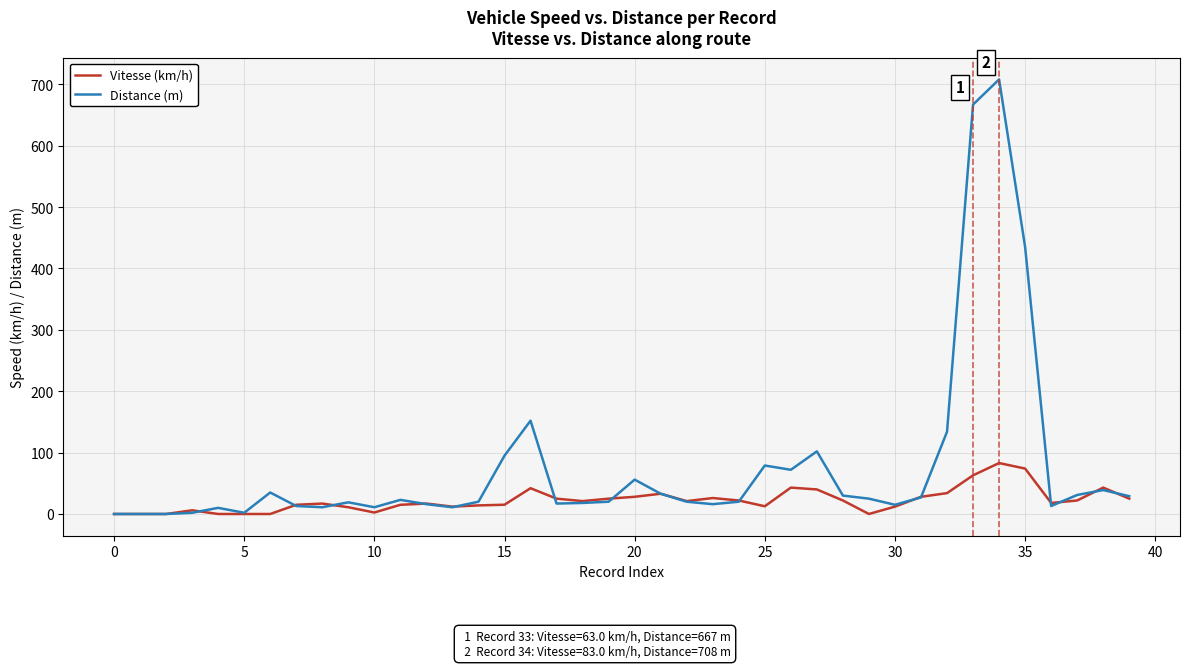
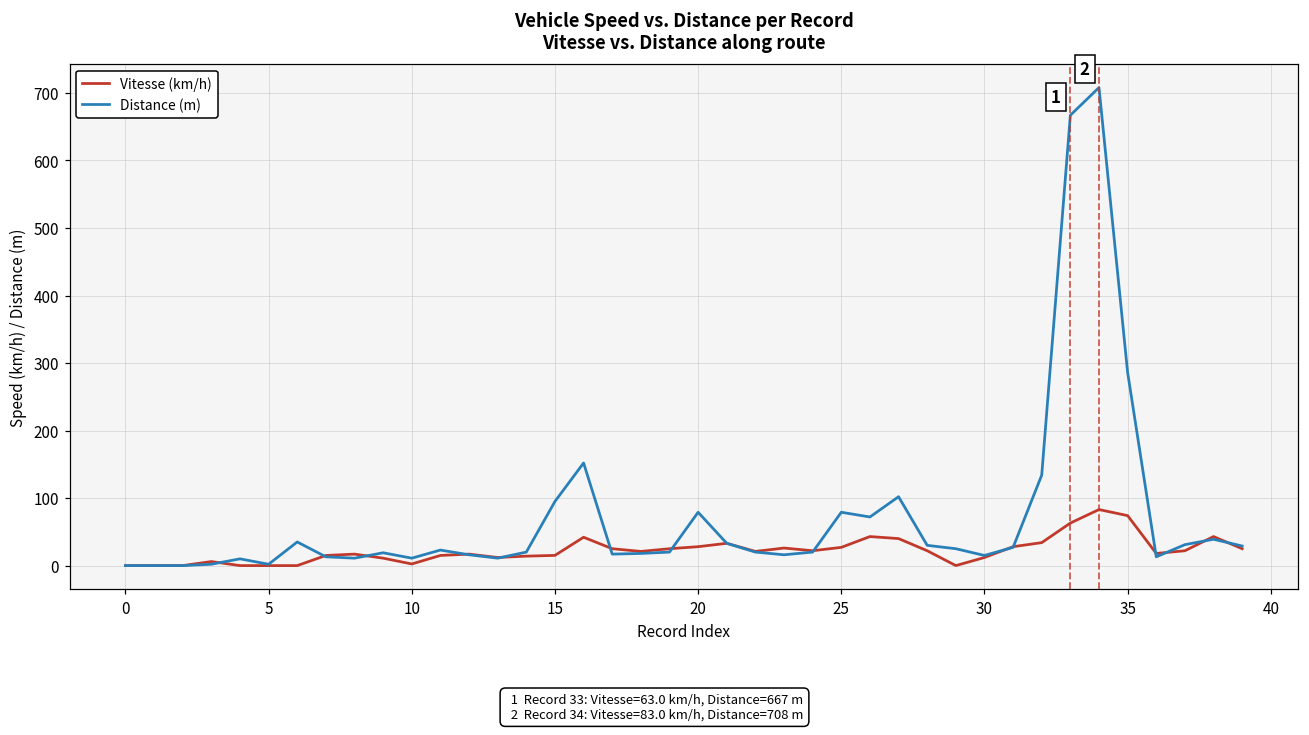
  {
    "Vitesse (km/h)": {
      "10": 0,
      "15": 20,
      "20": 30,
-     "25": 10,
+     "25": 30,
      "35": 70
    },
    "Distance (m)": {
      "10": 10,
      "15": 100,
-     "20": 60,
+     "20": 80,
      "25": 80,
-     "35": 440
+     "35": 290
    }
  }
